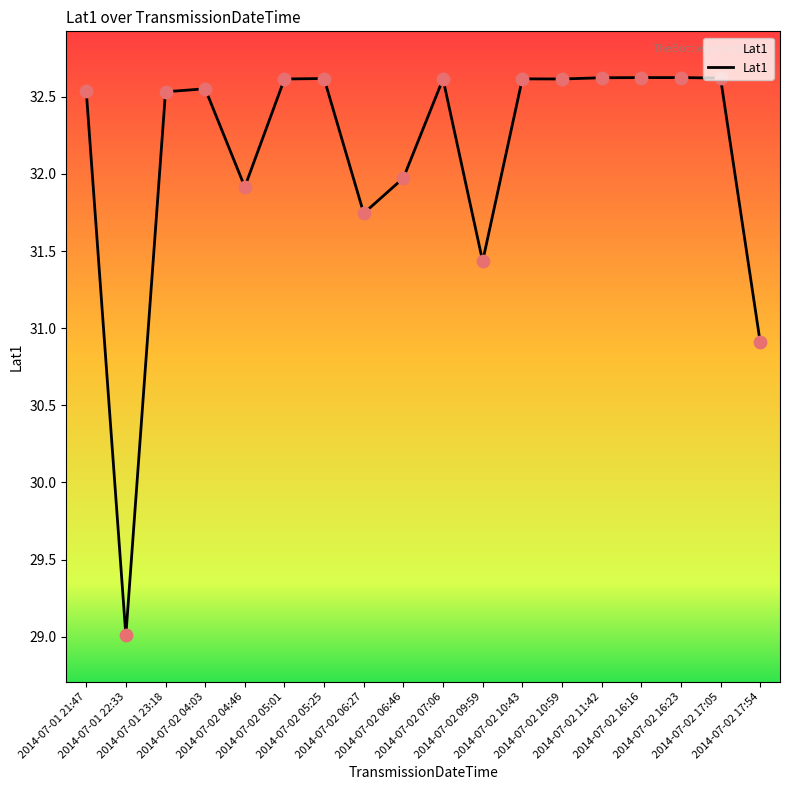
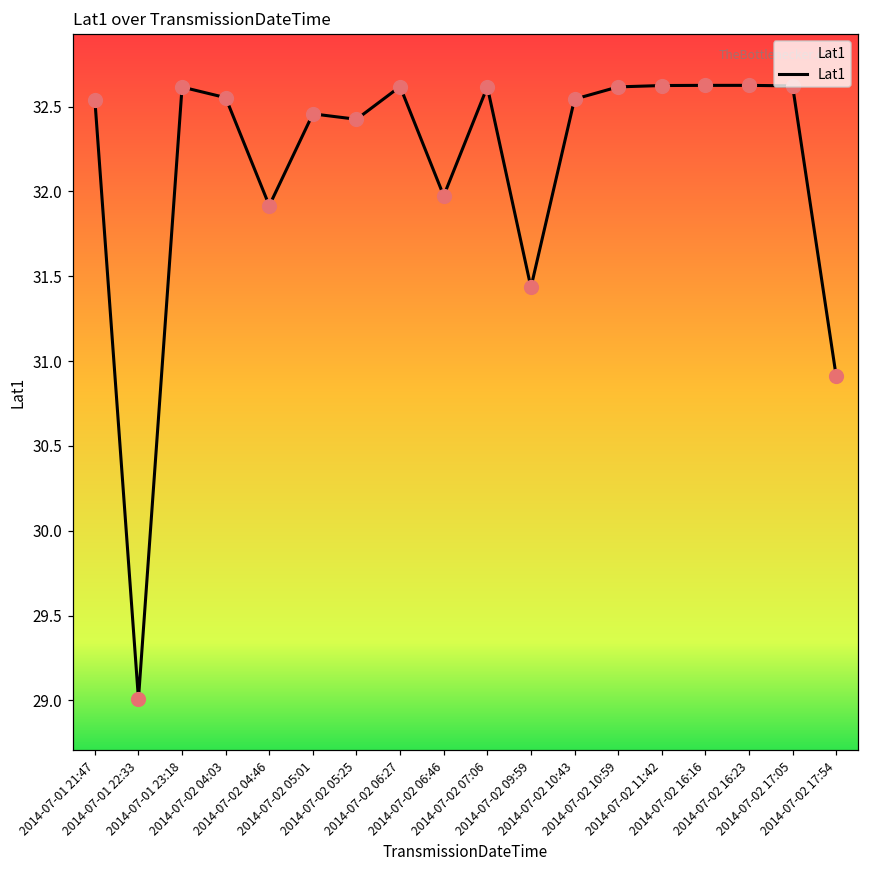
  {
    "2014-07-01 21:47": 32.54,
    "2014-07-01 22:33": 29.01,
-   "2014-07-01 23:18": 32.53,
+   "2014-07-01 23:18": 32.62,
    "2014-07-02 04:03": 32.55,
    "2014-07-02 04:46": 31.92,
-   "2014-07-02 05:01": 32.62,
-   "2014-07-02 05:25": 32.62,
-   "2014-07-02 06:27": 31.75,
+   "2014-07-02 05:01": 32.46,
+   "2014-07-02 05:25": 32.43,
+   "2014-07-02 06:27": 32.62,
    "2014-07-02 06:46": 31.97,
    "2014-07-02 07:06": 32.62,
    "2014-07-02 09:59": 31.43,
-   "2014-07-02 10:43": 32.62,
+   "2014-07-02 10:43": 32.54,
    "2014-07-02 10:59": 32.62,
    "2014-07-02 11:42": 32.62,
    "2014-07-02 16:16": 32.63,
    "2014-07-02 16:23": 32.63,
    "2014-07-02 17:54": 30.91
  }
